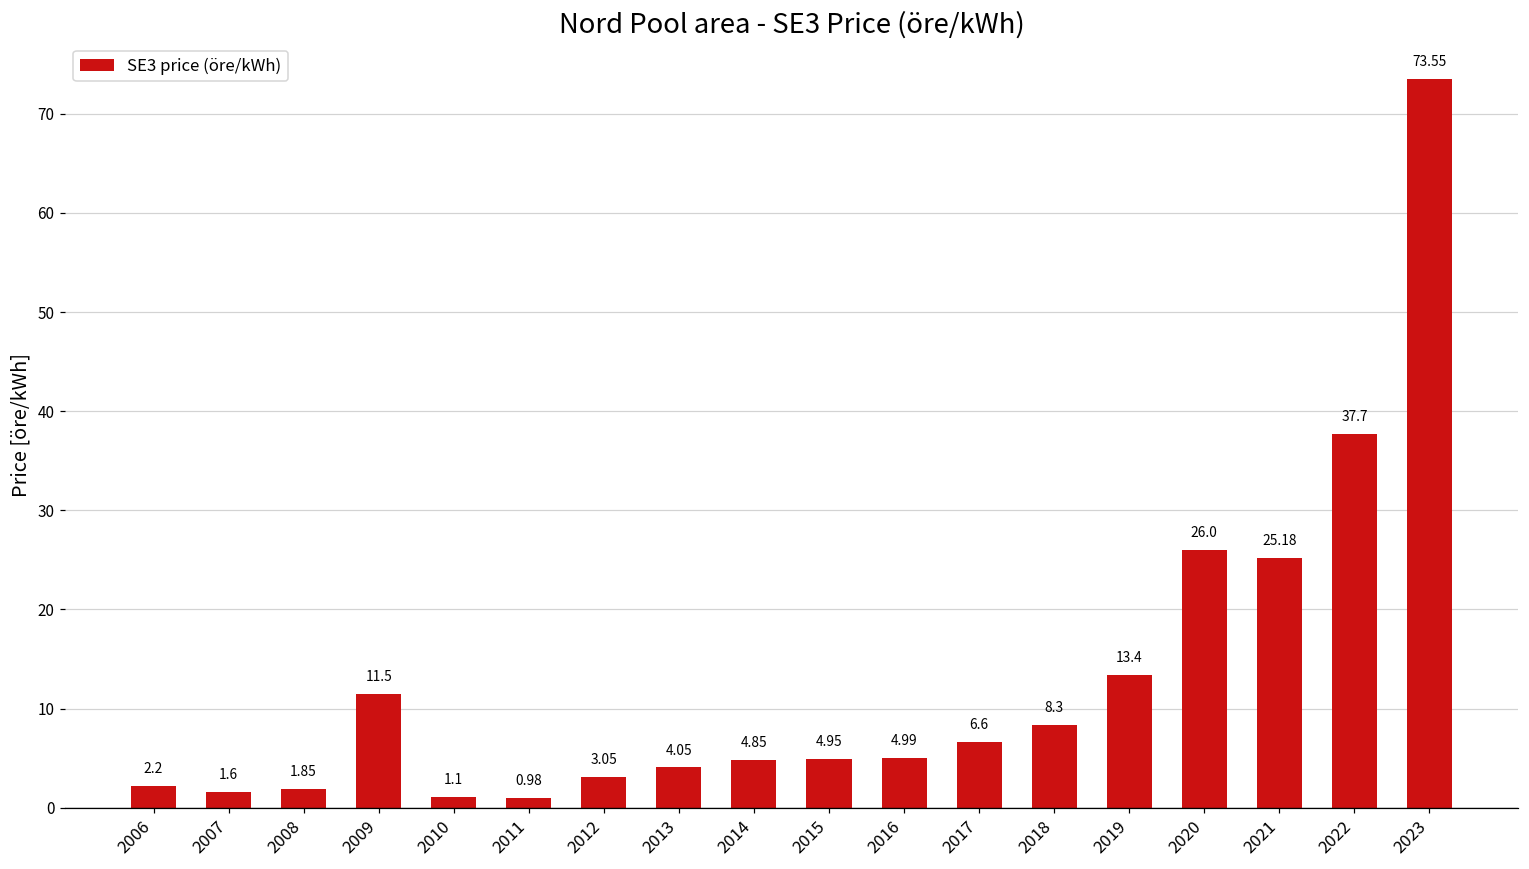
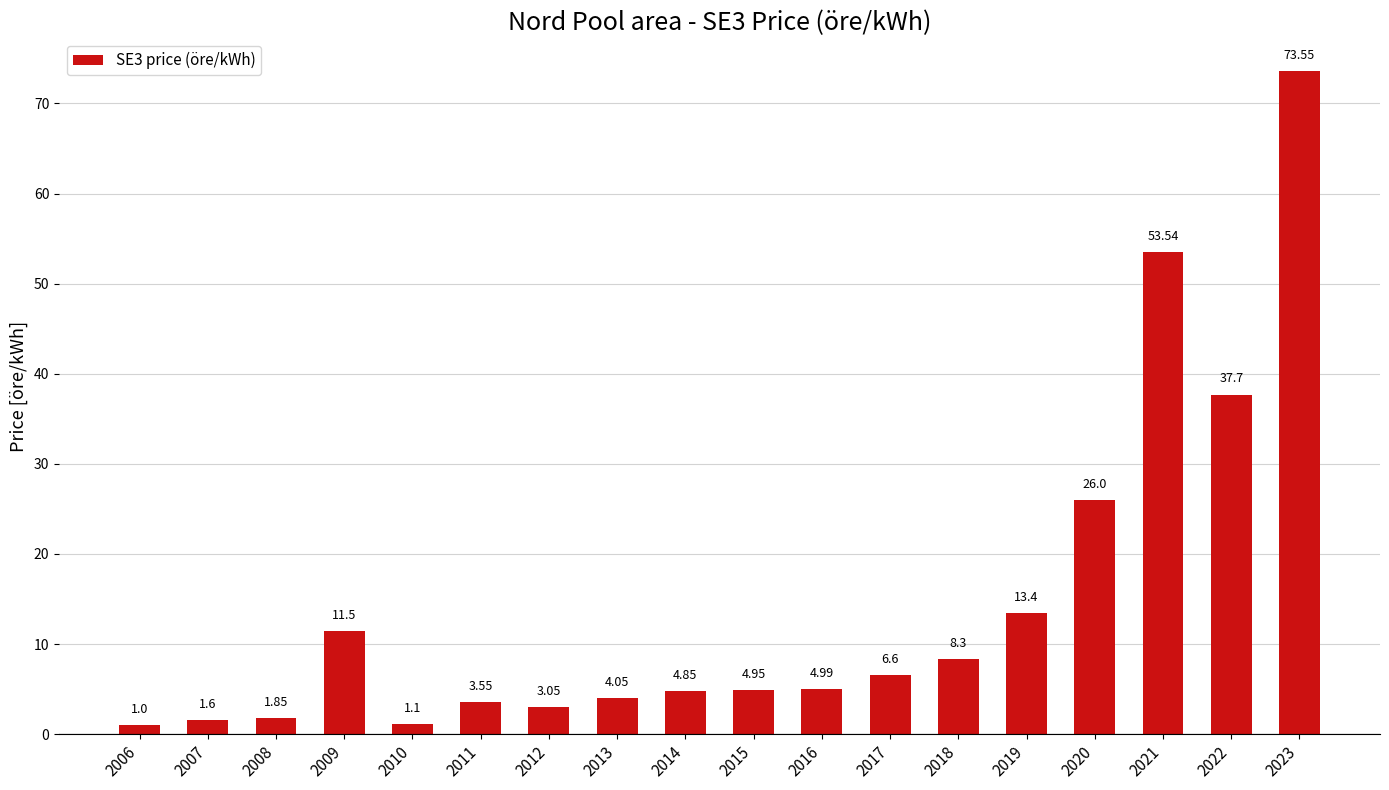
  {
-   "2006": 2.2,
+   "2006": 1.0,
    "2007": 1.6,
    "2008": 1.85,
    "2009": 11.5,
    "2010": 1.1,
-   "2011": 0.98,
+   "2011": 3.55,
    "2012": 3.05,
    "2013": 4.05,
    "2014": 4.85,
    "2015": 4.95,
    "2016": 4.99,
    "2017": 6.6,
    "2018": 8.3,
    "2019": 13.4,
    "2020": 26.0,
-   "2021": 25.18,
+   "2021": 53.54,
    "2022": 37.7,
    "2023": 73.55
  }
